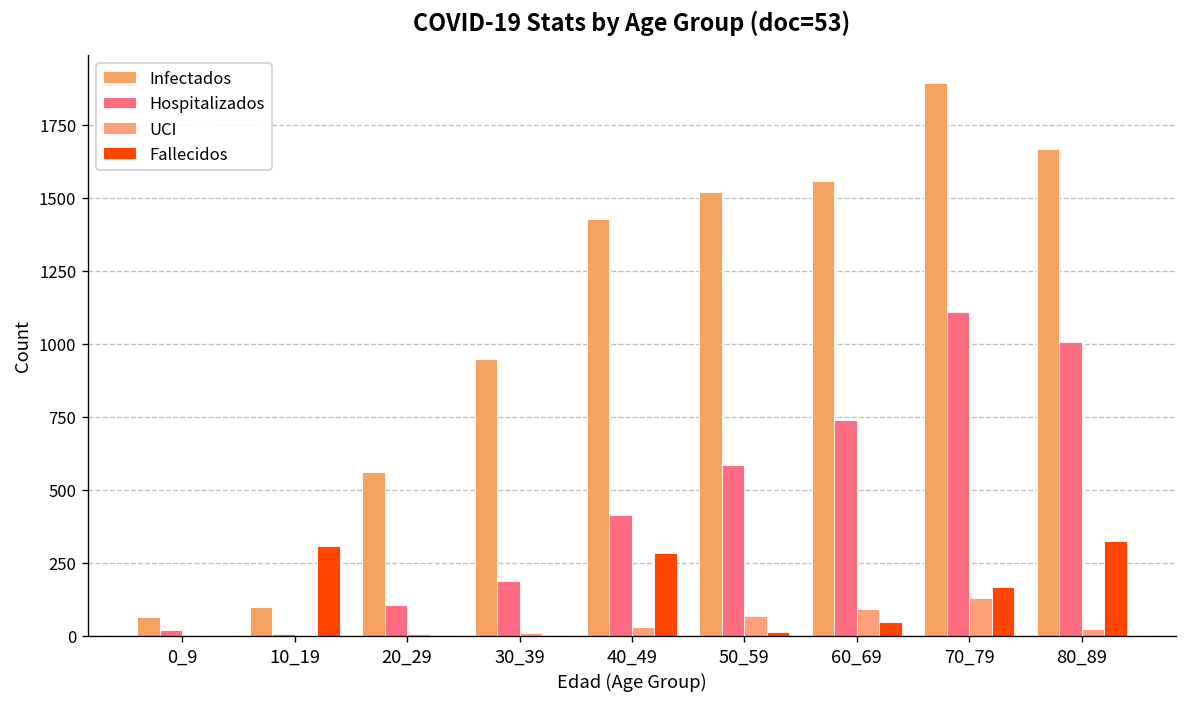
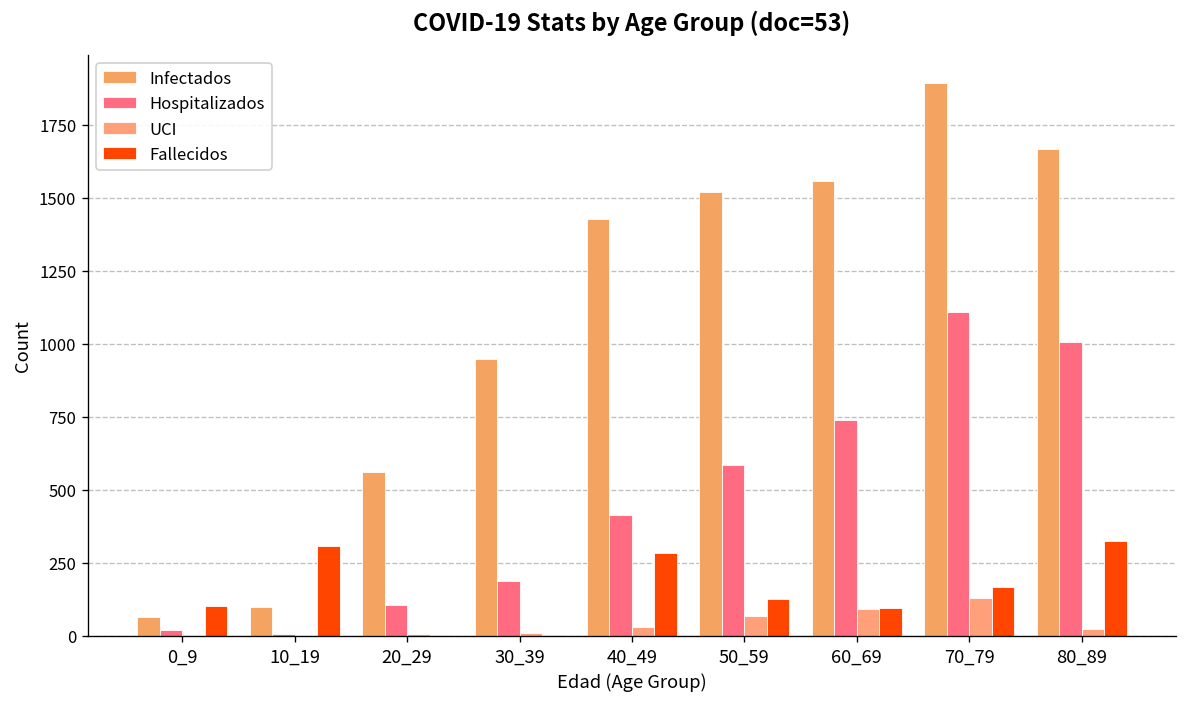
  {
    "Fallecidos": {
-     "0_9": 0,
+     "0_9": 100,
      "10_19": 310,
      "40_49": 280,
-     "50_59": 10,
-     "60_69": 50,
+     "50_59": 130,
+     "60_69": 100,
      "70_79": 170,
      "80_89": 320
    }
  }
